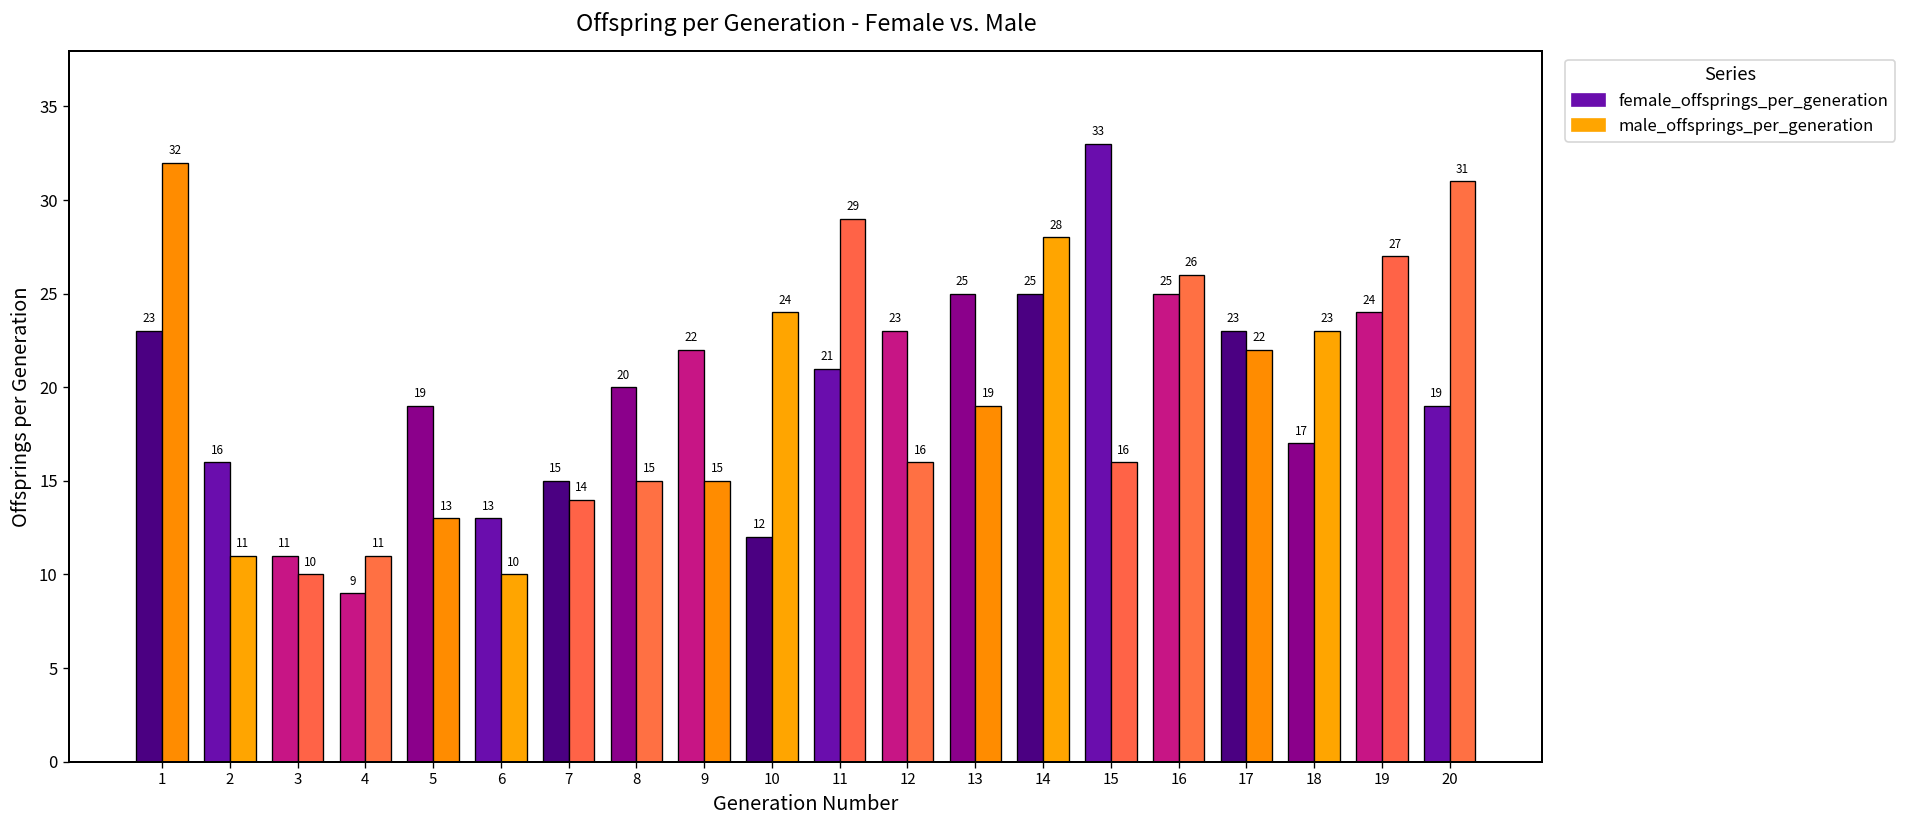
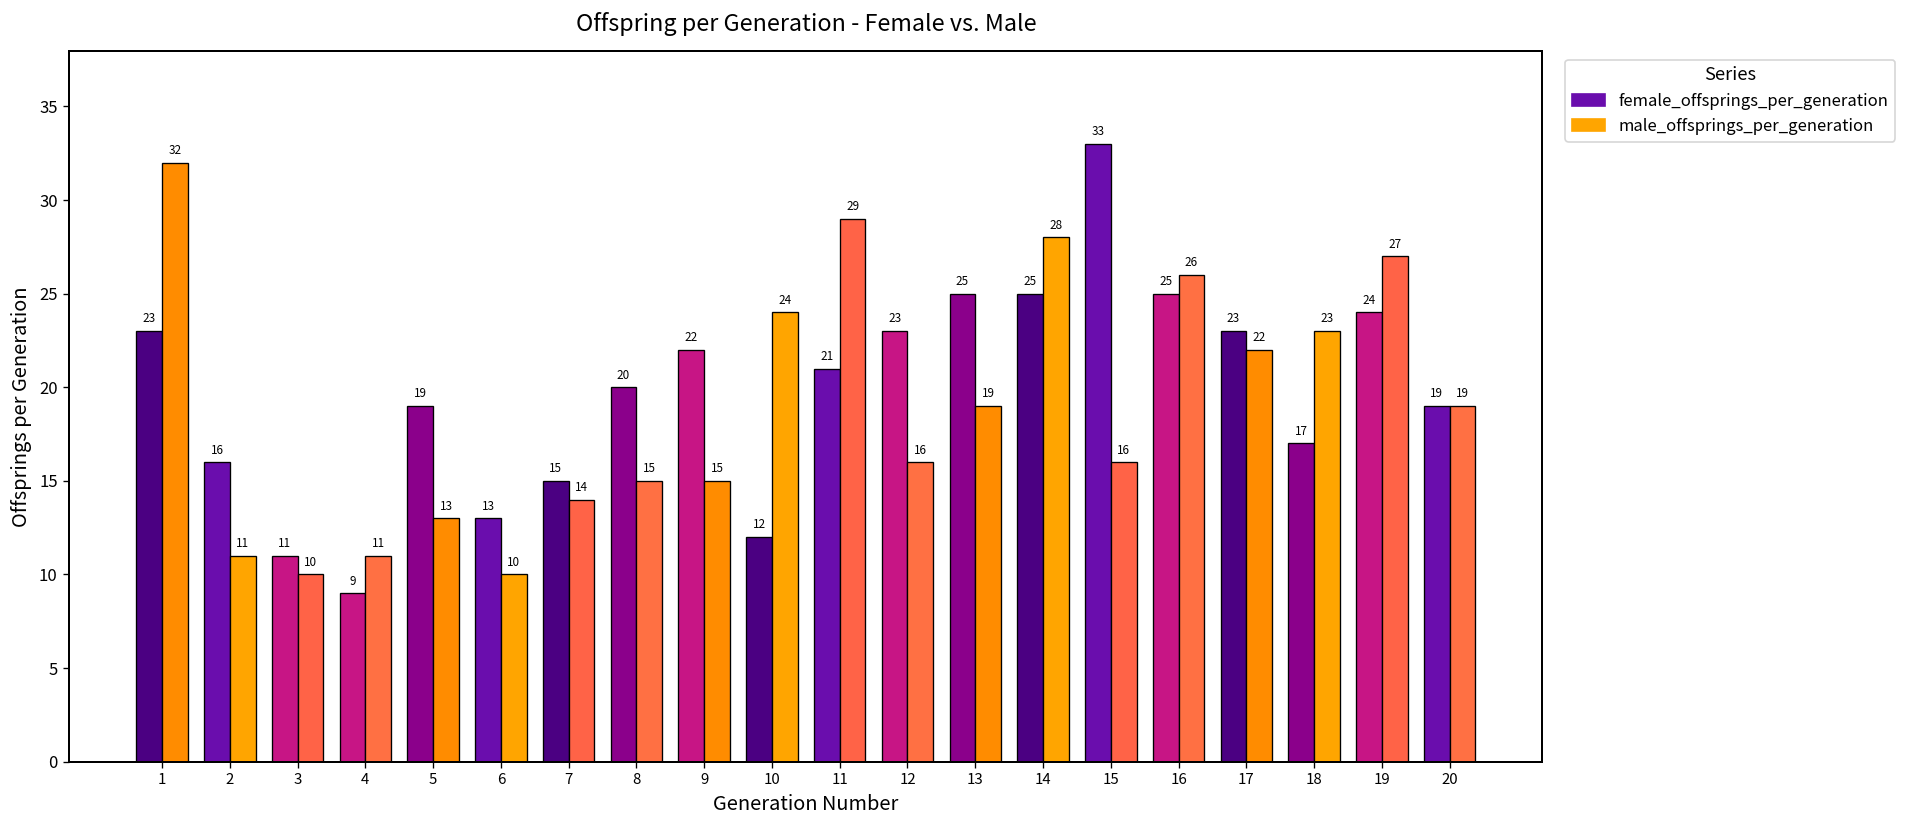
  {
    "male_offsprings_per_generation": {
      "1": 32,
      "2": 11,
      "3": 10,
      "4": 11,
      "5": 13,
      "6": 10,
      "7": 14,
      "8": 15,
      "9": 15,
      "10": 24,
      "11": 29,
      "12": 16,
      "13": 19,
      "14": 28,
      "15": 16,
      "16": 26,
      "17": 22,
      "18": 23,
      "19": 27,
-     "20": 31
+     "20": 19
    }
  }
